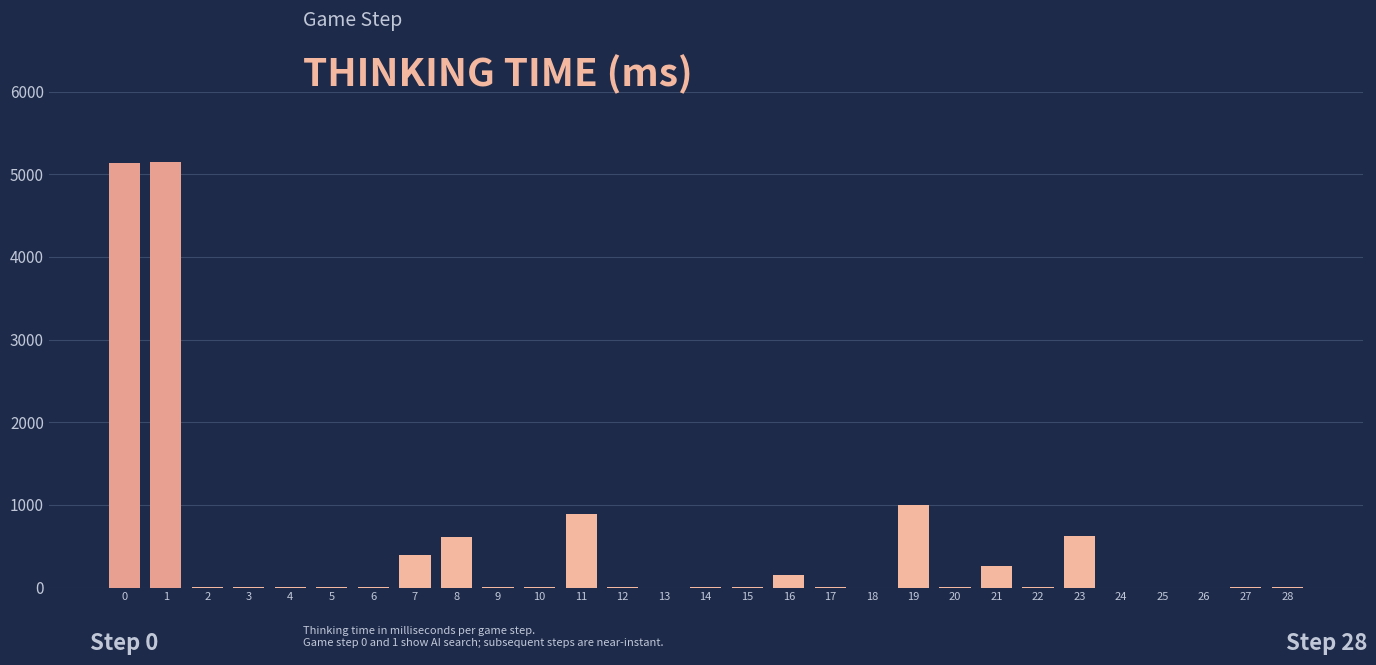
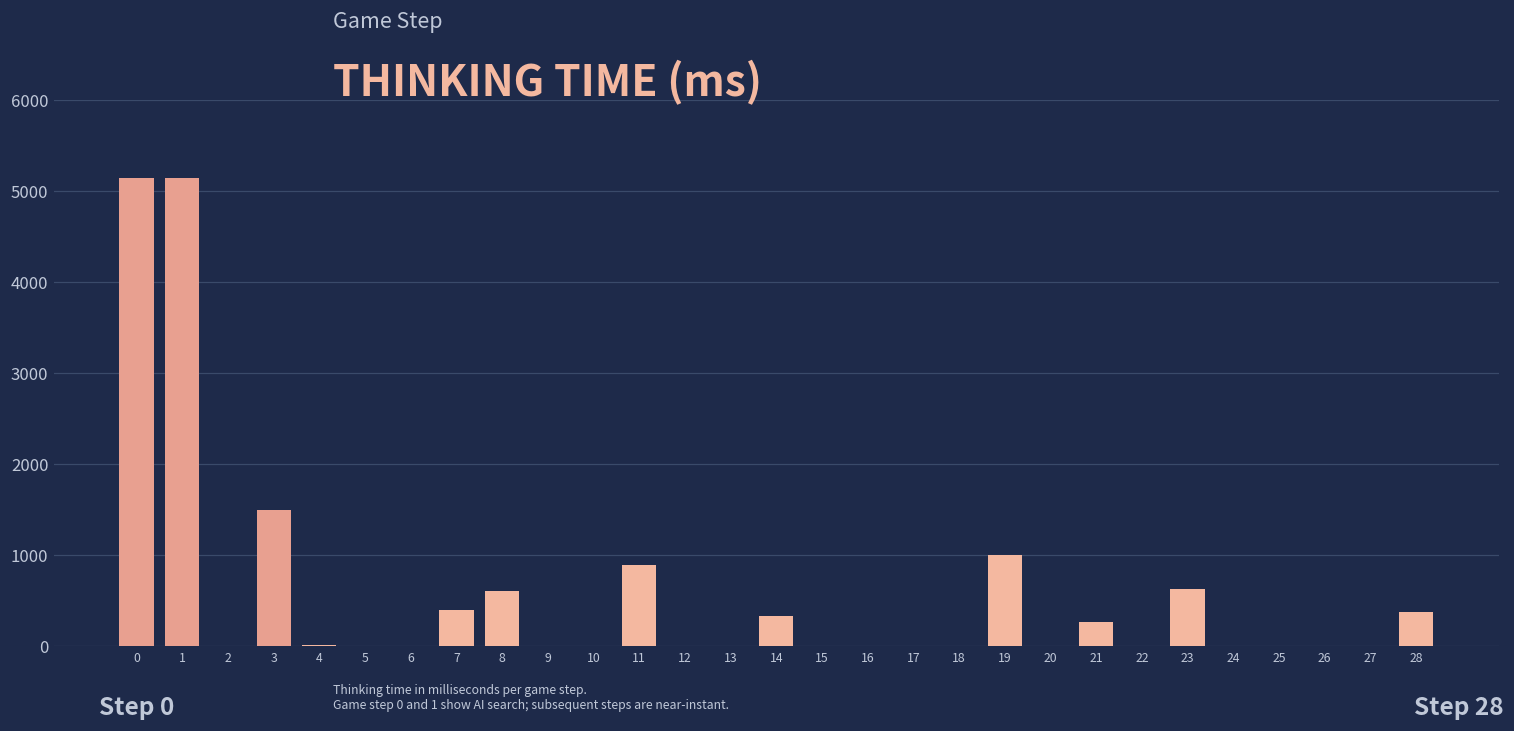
  {
    "0": 5100,
    "1": 5100,
-   "3": 0,
+   "3": 1500,
    "7": 400,
    "8": 600,
    "11": 900,
    "13": 0,
-   "14": 0,
-   "16": 200,
+   "14": 300,
+   "16": 0,
    "18": 0,
    "19": 1000,
    "21": 300,
    "23": 600,
    "24": 0,
    "25": 0,
    "26": 0,
-   "28": 0
+   "28": 400
  }
